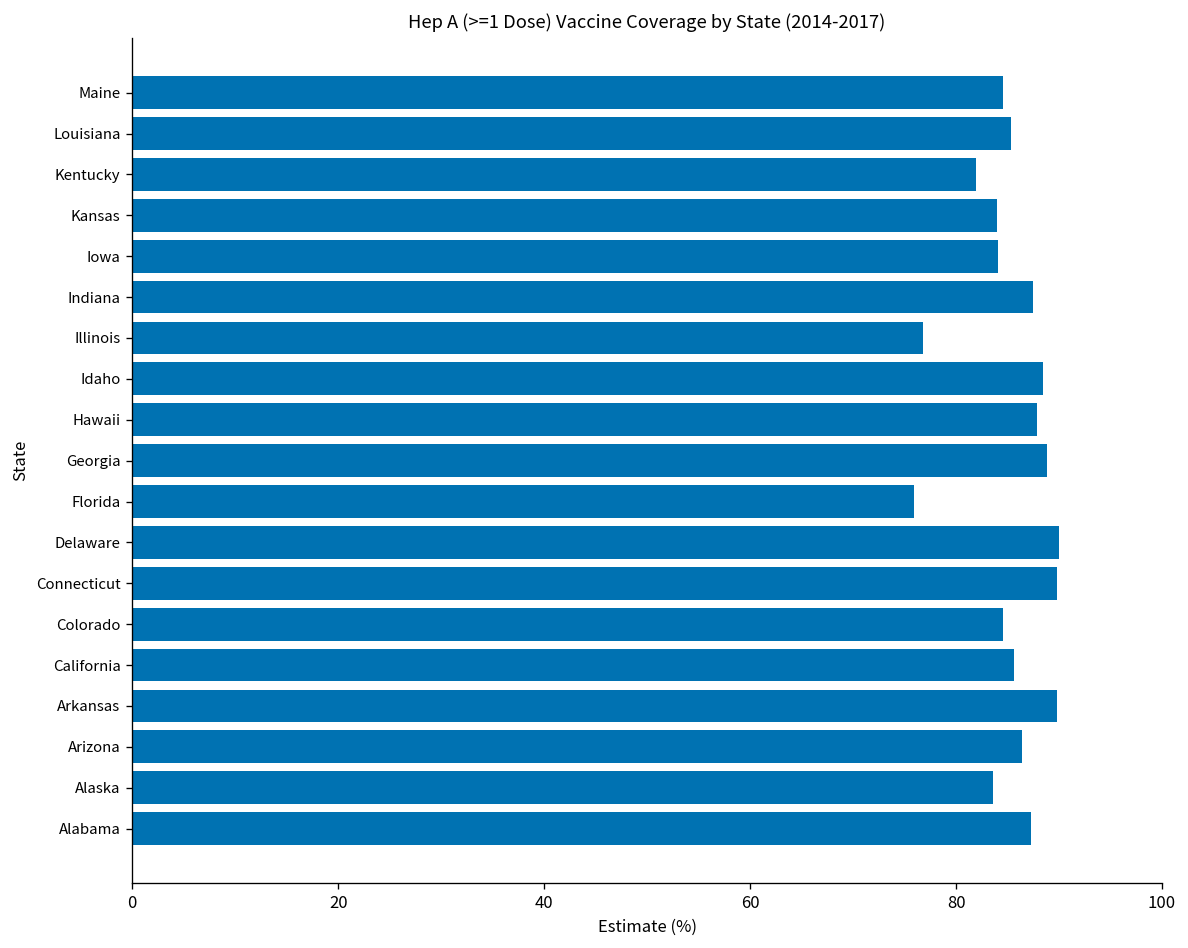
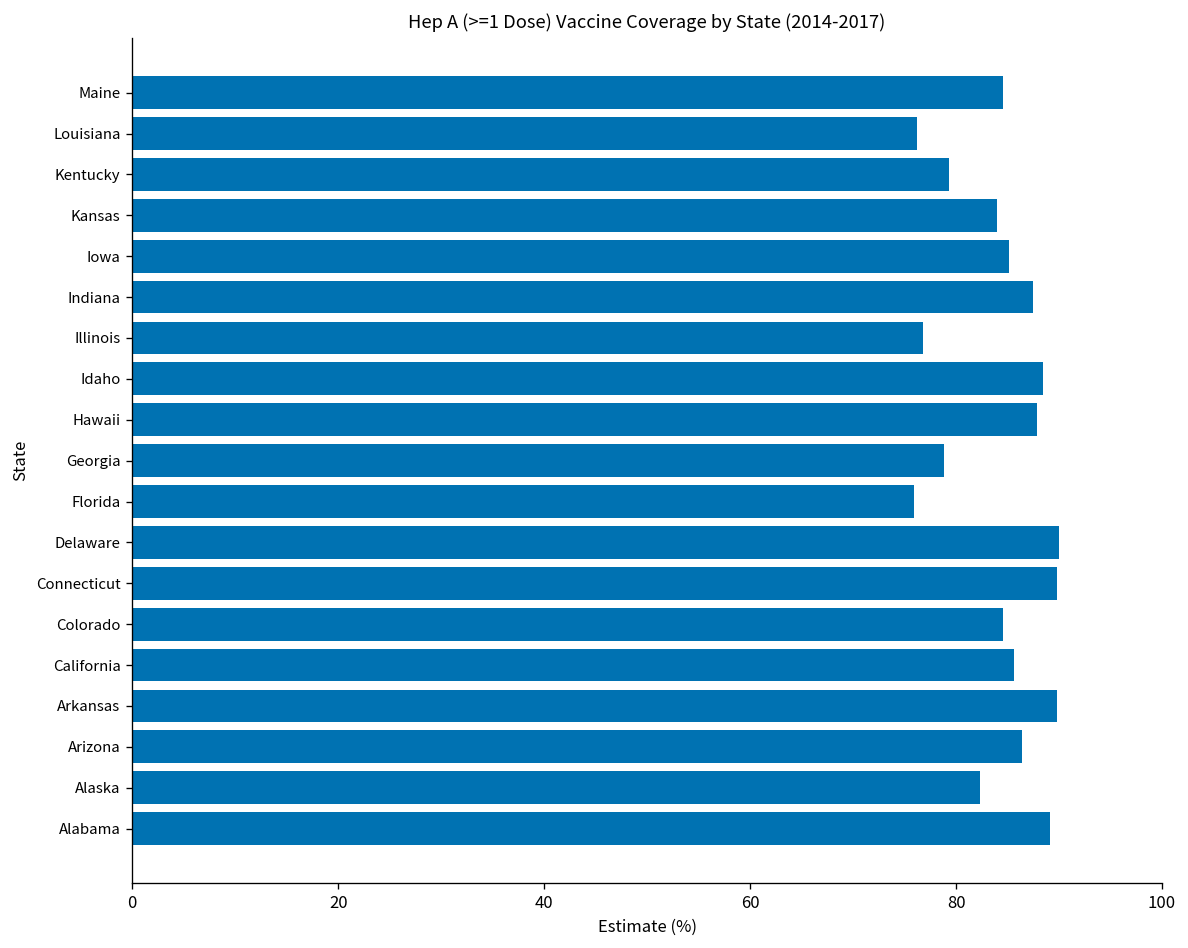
  {
    "Maine": 85,
-   "Louisiana": 85,
-   "Kentucky": 82,
+   "Louisiana": 76,
+   "Kentucky": 79,
    "Kansas": 84,
-   "Iowa": 84,
+   "Iowa": 85,
    "Indiana": 88,
    "Illinois": 77,
    "Idaho": 88,
    "Hawaii": 88,
-   "Georgia": 89,
+   "Georgia": 79,
    "Florida": 76,
    "Delaware": 90,
    "Connecticut": 90,
    "Colorado": 85,
    "California": 86,
    "Arkansas": 90,
    "Arizona": 86,
-   "Alaska": 84,
-   "Alabama": 87
+   "Alaska": 82,
+   "Alabama": 89
  }
